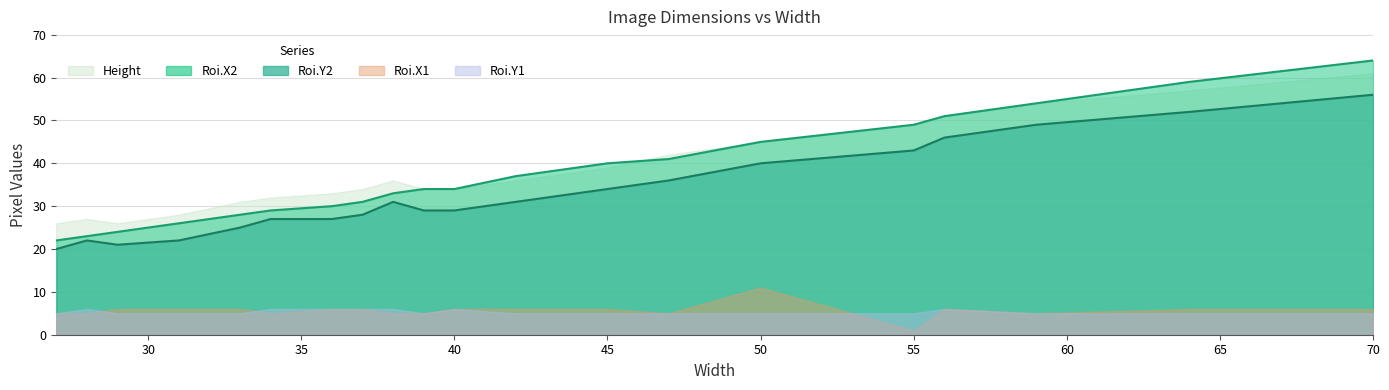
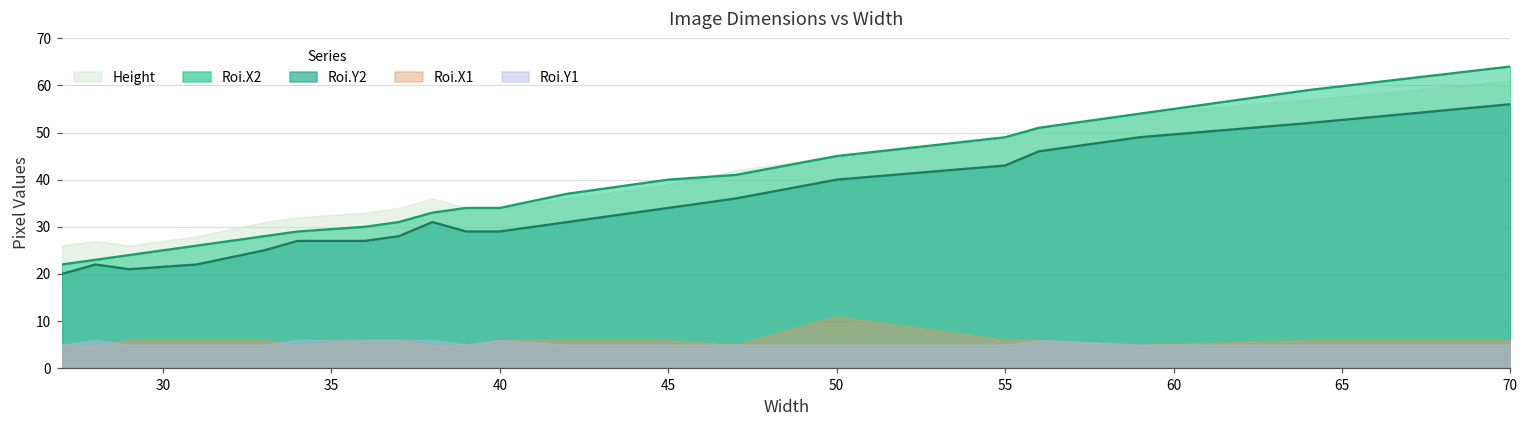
  {
    "Roi.X1": {
      "45": 6,
      "50": 11,
-     "55": 1,
+     "55": 6,
      "70": 6
    }
  }
